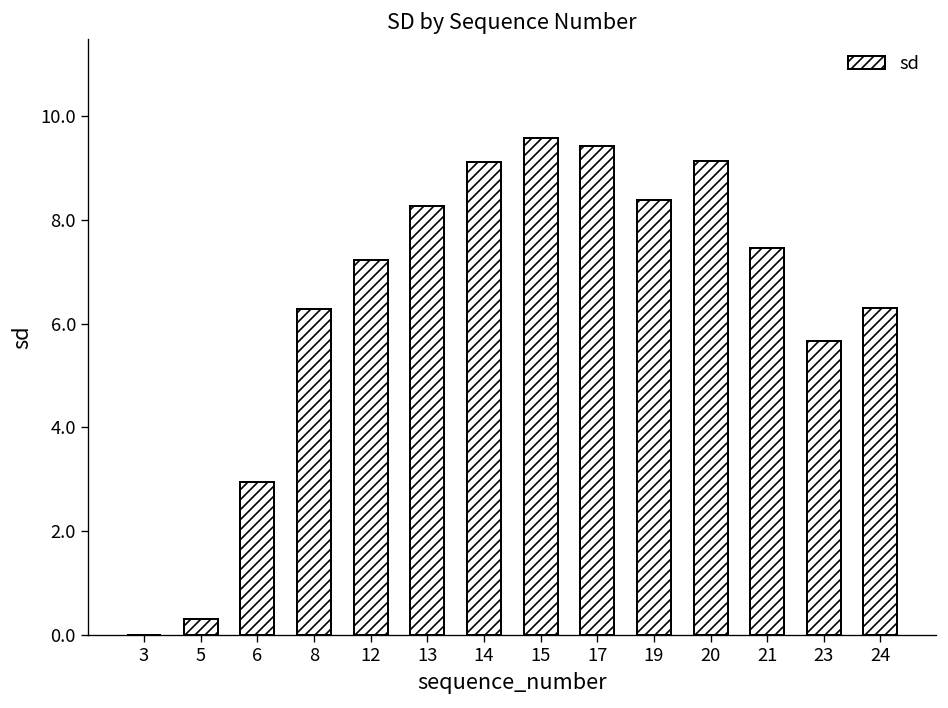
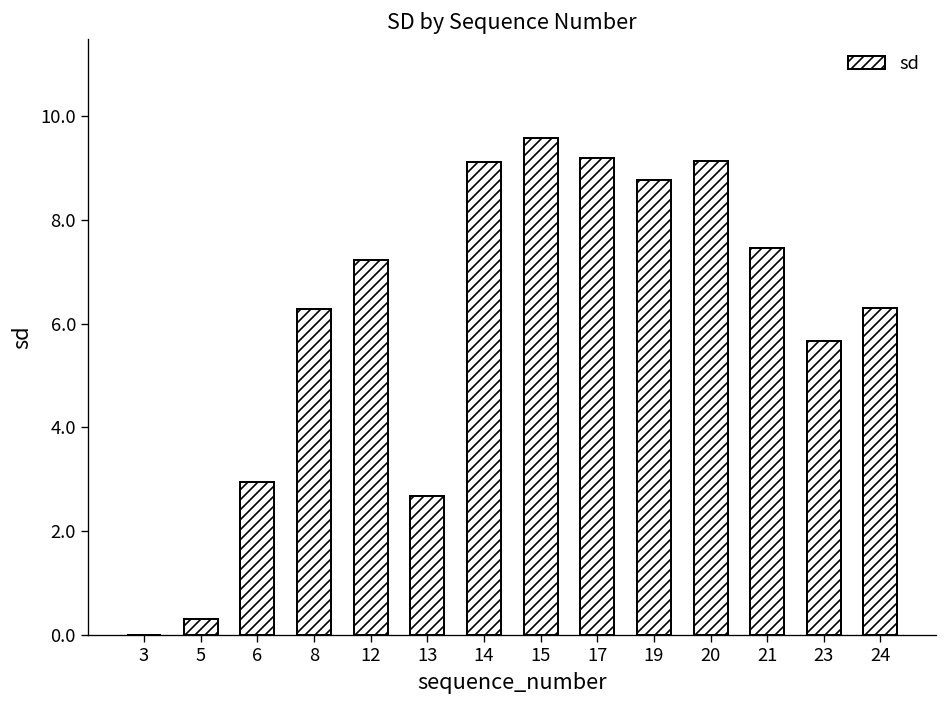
  {
    "3": 0.0,
    "5": 0.3,
    "6": 2.9,
    "8": 6.3,
    "12": 7.2,
-   "13": 8.3,
+   "13": 2.7,
    "14": 9.1,
    "15": 9.6,
-   "17": 9.4,
-   "19": 8.4,
+   "17": 9.2,
+   "19": 8.8,
    "20": 9.1,
    "21": 7.5,
    "23": 5.7,
    "24": 6.3
  }
